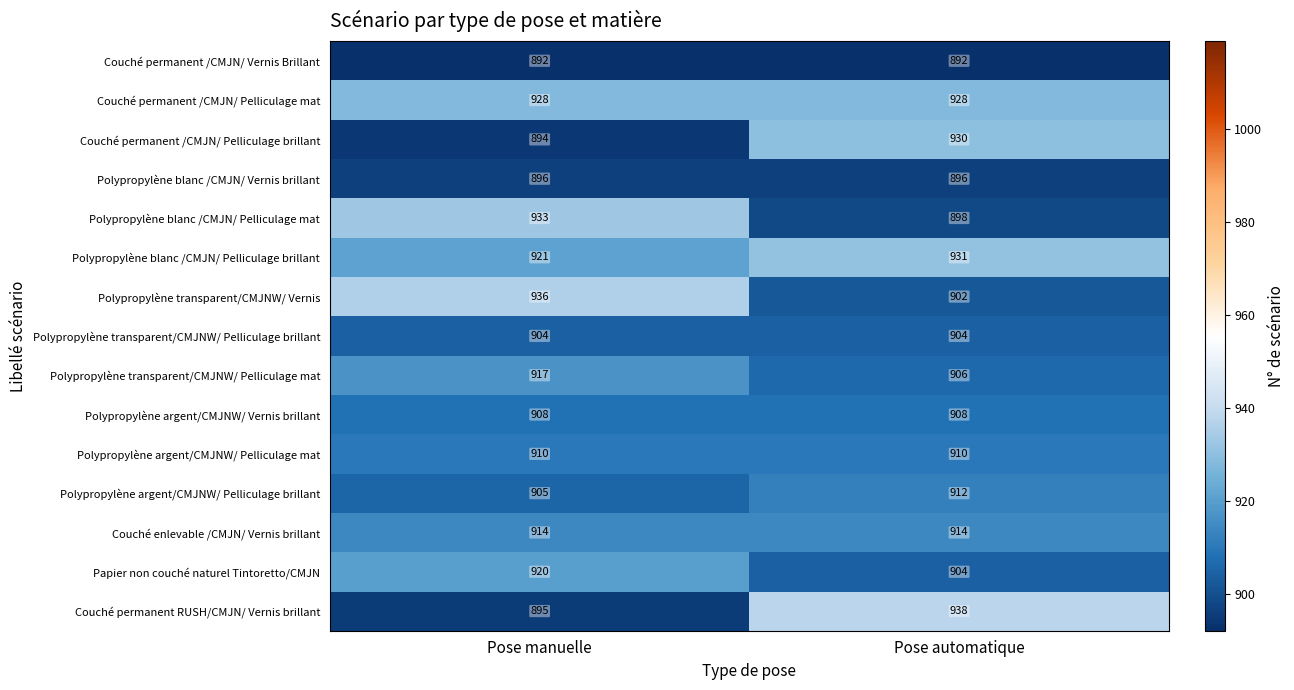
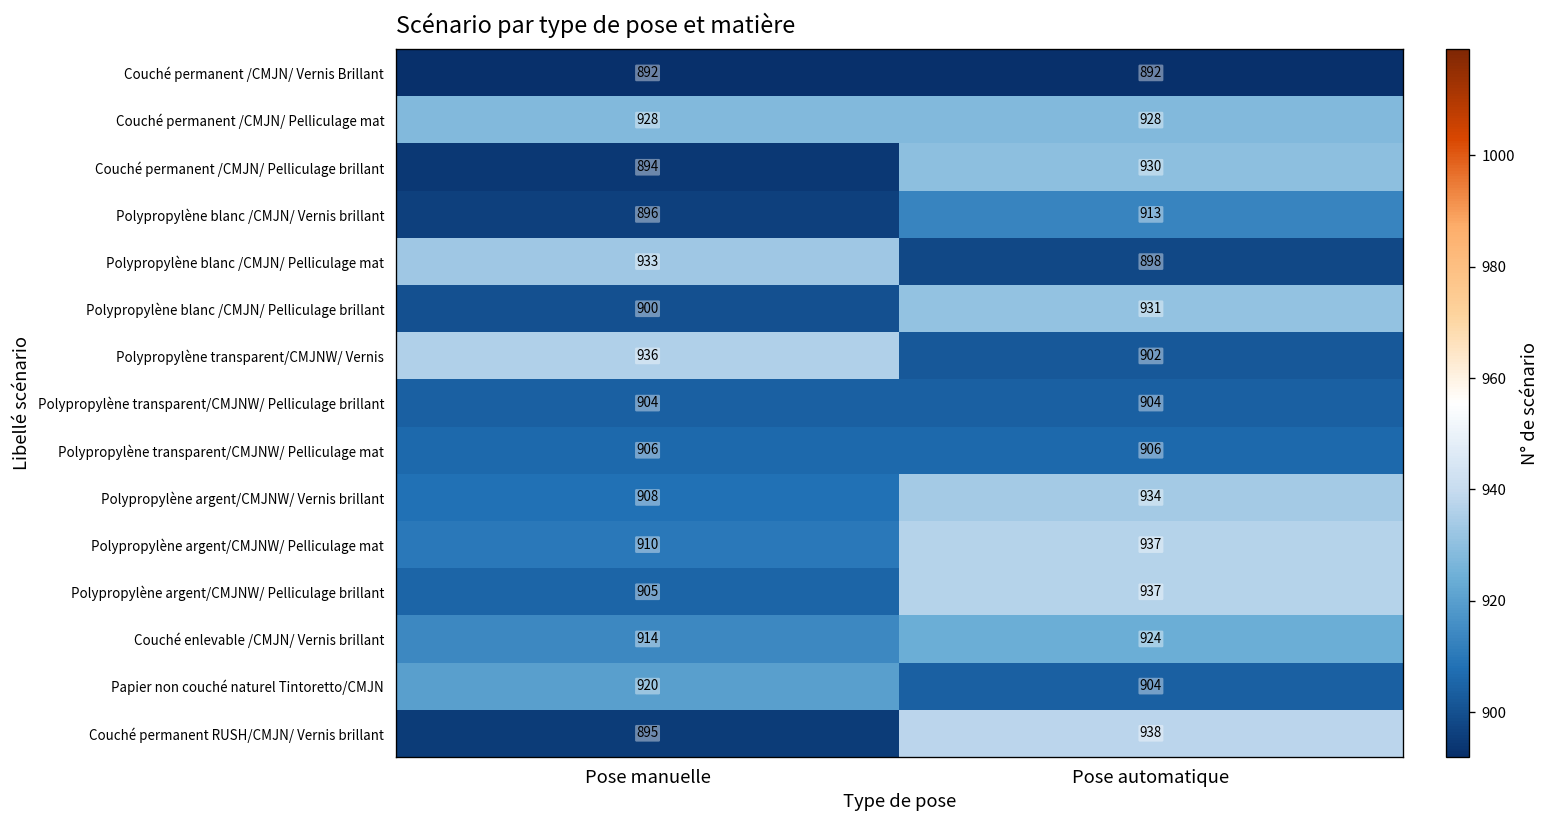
  {
    "Polypropylène blanc /CMJN/ Vernis brillant": {
-     "Pose automatique": 896
+     "Pose automatique": 913
    },
    "Polypropylène blanc /CMJN/ Pelliculage brillant": {
-     "Pose manuelle": 921
+     "Pose manuelle": 900
    },
    "Polypropylène transparent/CMJNW/ Pelliculage mat": {
-     "Pose manuelle": 917
+     "Pose manuelle": 906
    },
    "Polypropylène argent/CMJNW/ Vernis brillant": {
-     "Pose automatique": 908
+     "Pose automatique": 934
    },
    "Polypropylène argent/CMJNW/ Pelliculage mat": {
-     "Pose automatique": 910
+     "Pose automatique": 937
    },
    "Polypropylène argent/CMJNW/ Pelliculage brillant": {
-     "Pose automatique": 912
+     "Pose automatique": 937
    },
    "Couché enlevable /CMJN/ Vernis brillant": {
-     "Pose automatique": 914
+     "Pose automatique": 924
    }
  }
